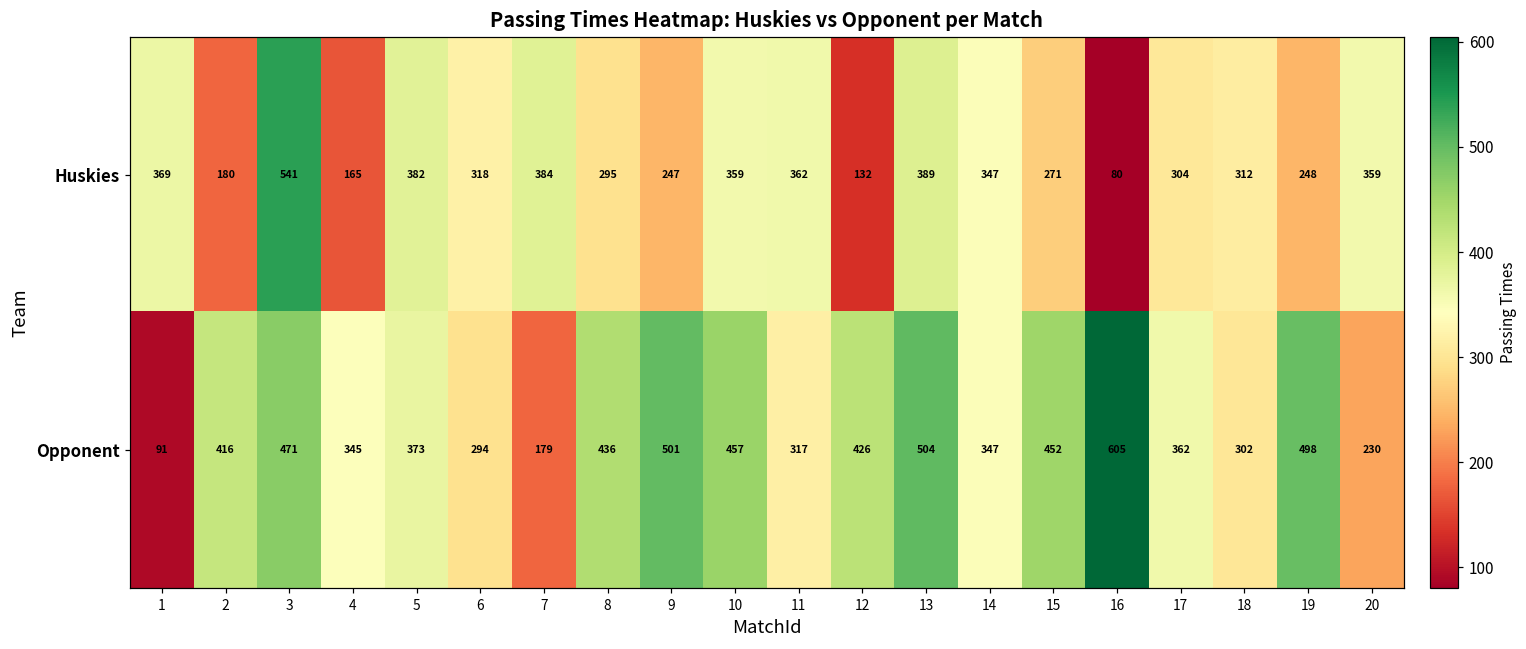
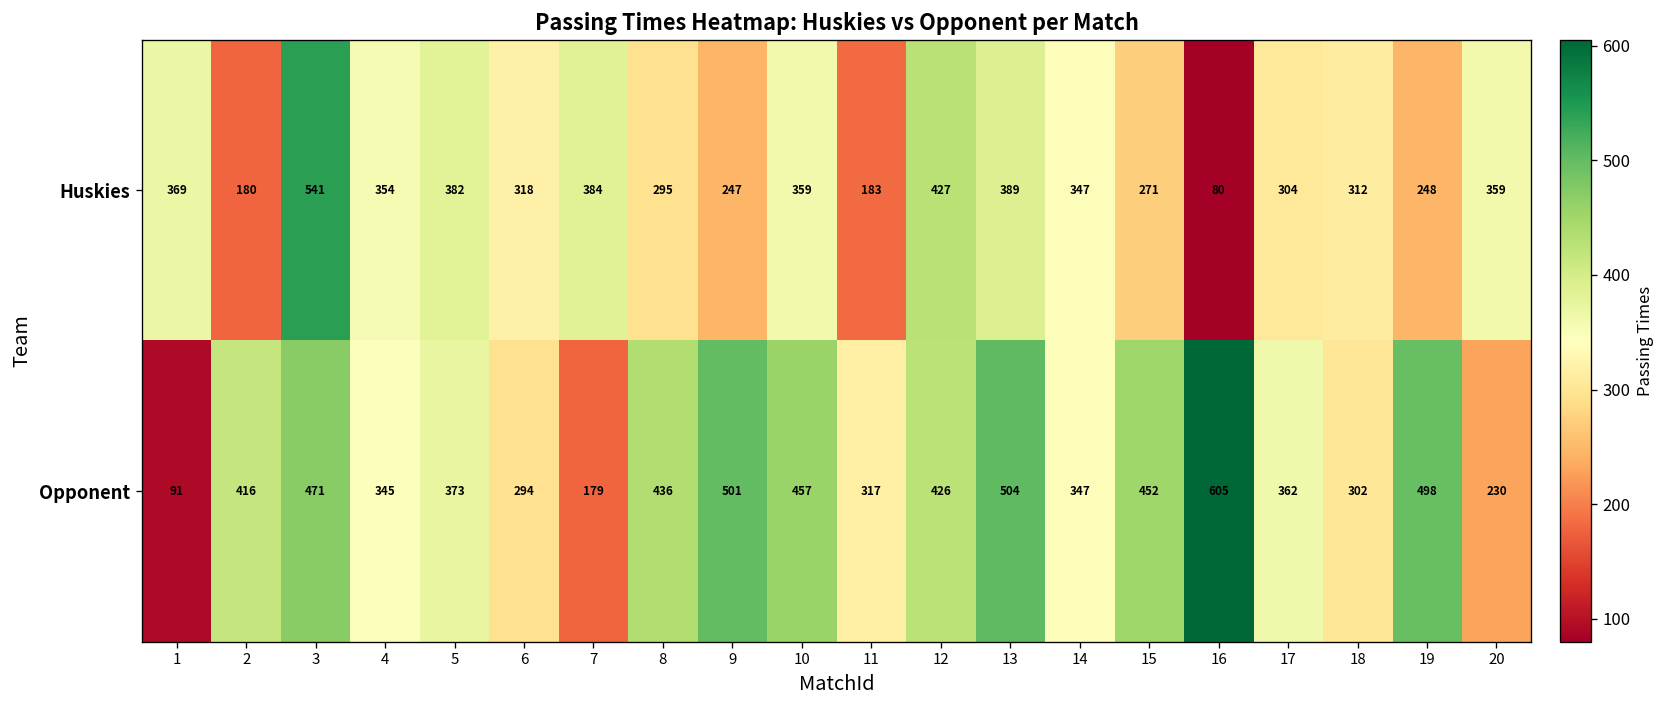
  {
    "Huskies": {
      "1": 369,
      "2": 180,
      "3": 541,
-     "4": 165,
+     "4": 354,
      "5": 382,
      "6": 318,
      "7": 384,
      "8": 295,
      "9": 247,
      "10": 359,
-     "11": 362,
-     "12": 132,
+     "11": 183,
+     "12": 427,
      "13": 389,
      "14": 347,
      "15": 271,
      "16": 80,
      "17": 304,
      "18": 312,
      "19": 248,
      "20": 359
    },
    "Opponent": {
      "1": 91,
      "2": 416,
      "3": 471,
      "4": 345,
      "5": 373,
      "6": 294,
      "7": 179,
      "8": 436,
      "9": 501,
      "10": 457,
      "11": 317,
      "12": 426,
      "13": 504,
      "14": 347,
      "15": 452,
      "16": 605,
      "17": 362,
      "18": 302,
      "19": 498,
      "20": 230
    }
  }
